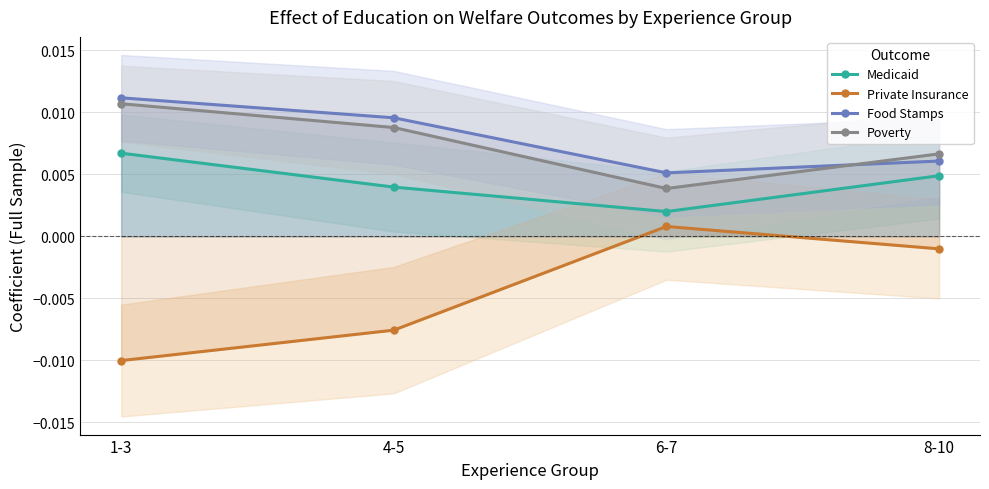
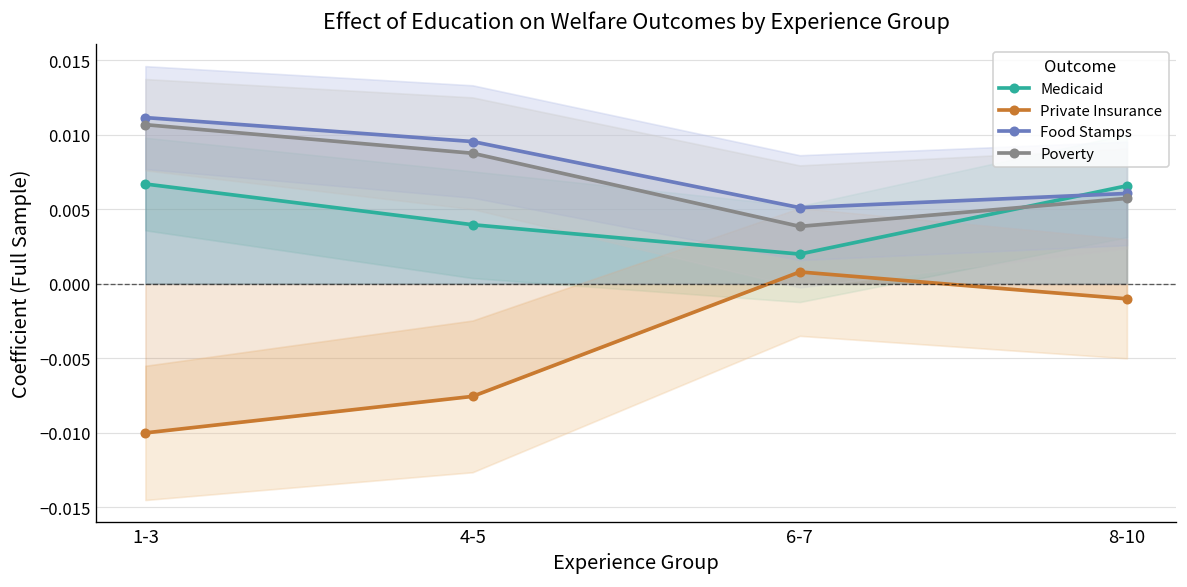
  {
    "Medicaid": {
      "1-3": 0.0067,
      "4-5": 0.0040,
      "6-7": 0.0020,
-     "8-10": 0.0049
+     "8-10": 0.0066
    },
    "Food Stamps": {
      "1-3": 0.0112,
      "4-5": 0.0095,
      "8-10": 0.0061
    },
    "Poverty": {
      "1-3": 0.0107,
      "4-5": 0.0088,
      "6-7": 0.0039,
-     "8-10": 0.0066
+     "8-10": 0.0057
    }
  }
